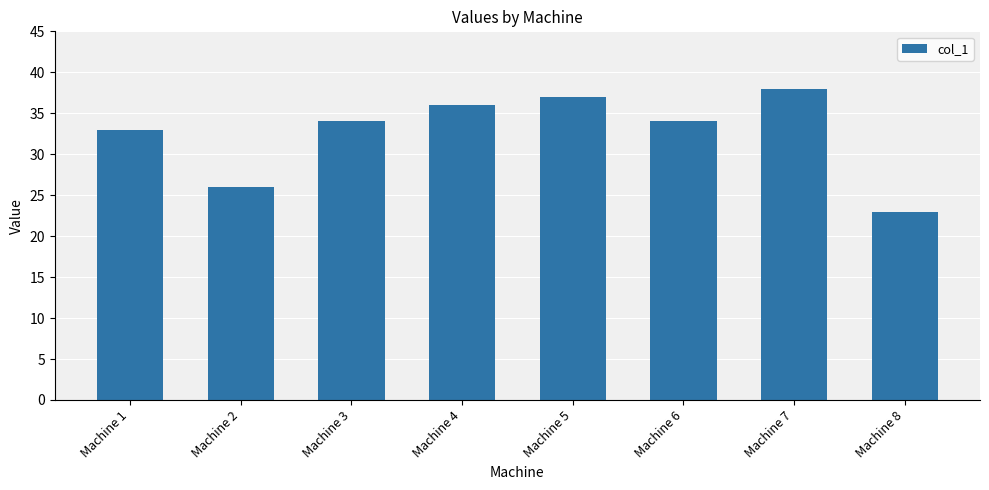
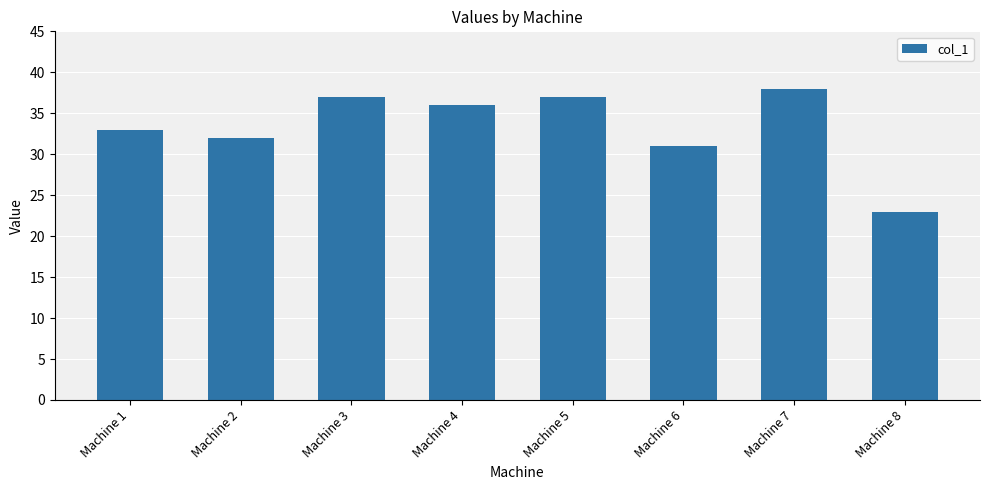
  {
    "Machine 1": 33,
-   "Machine 2": 26,
-   "Machine 3": 34,
+   "Machine 2": 32,
+   "Machine 3": 37,
    "Machine 4": 36,
    "Machine 5": 37,
-   "Machine 6": 34,
+   "Machine 6": 31,
    "Machine 7": 38,
    "Machine 8": 23
  }
